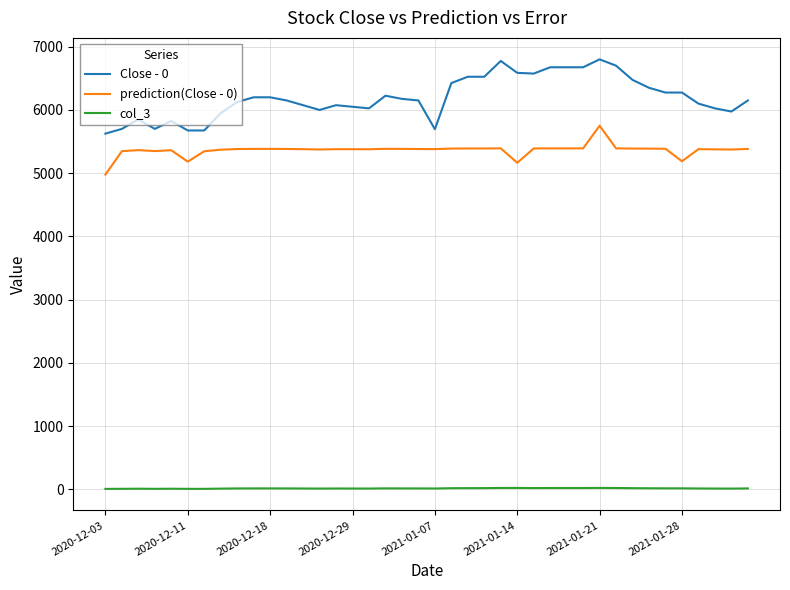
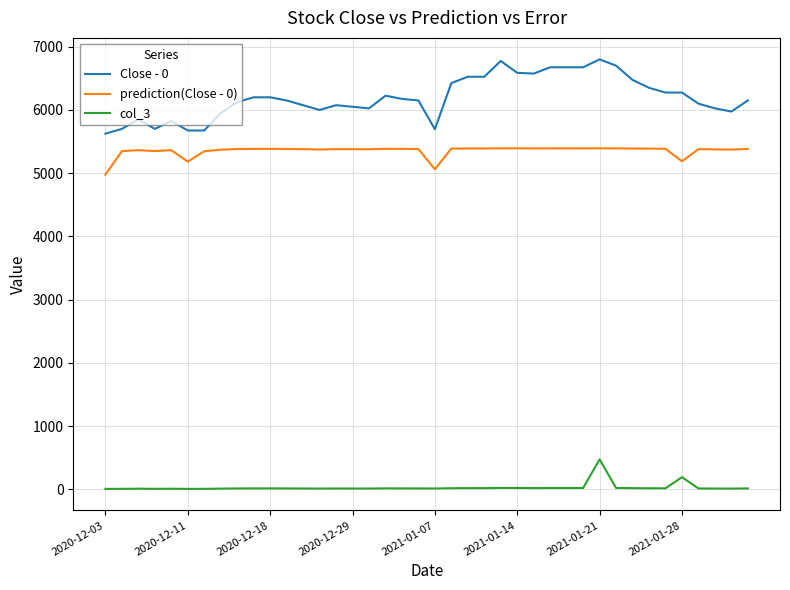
  {
    "Close - 0": {
      "2020-12-03": 5600,
      "2020-12-11": 5700,
      "2020-12-18": 6200,
      "2020-12-29": 6100,
      "2021-01-07": 5700,
      "2021-01-14": 6600,
      "2021-01-21": 6800,
      "2021-01-28": 6300
    },
    "prediction(Close - 0)": {
      "2020-12-03": 5000,
      "2020-12-11": 5200,
      "2020-12-18": 5400,
      "2020-12-29": 5400,
-     "2021-01-07": 5400,
-     "2021-01-14": 5200,
-     "2021-01-21": 5800,
+     "2021-01-07": 5100,
+     "2021-01-14": 5400,
+     "2021-01-21": 5400,
      "2021-01-28": 5200
    },
    "col_3": {
      "2020-12-03": 0,
      "2020-12-11": 0,
      "2020-12-18": 0,
      "2020-12-29": 0,
      "2021-01-07": 0,
      "2021-01-14": 0,
-     "2021-01-21": 0,
-     "2021-01-28": 0
+     "2021-01-21": 500,
+     "2021-01-28": 200
    }
  }
